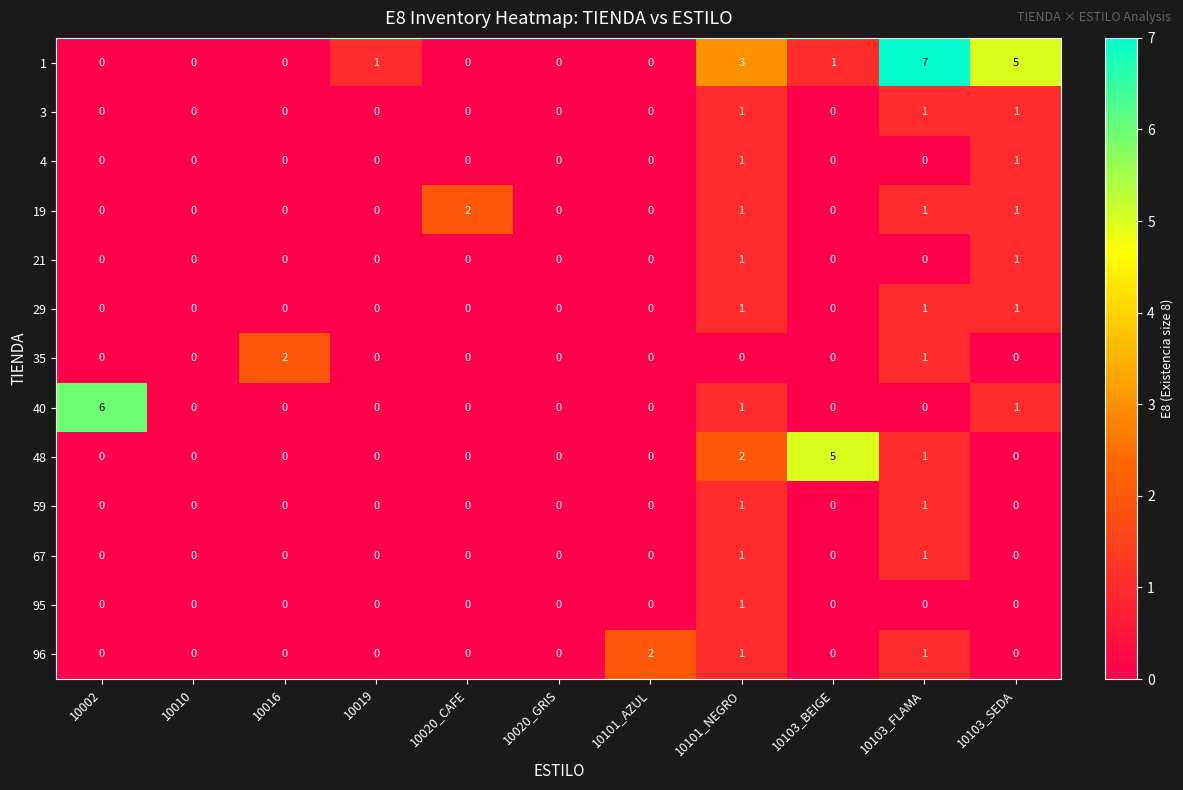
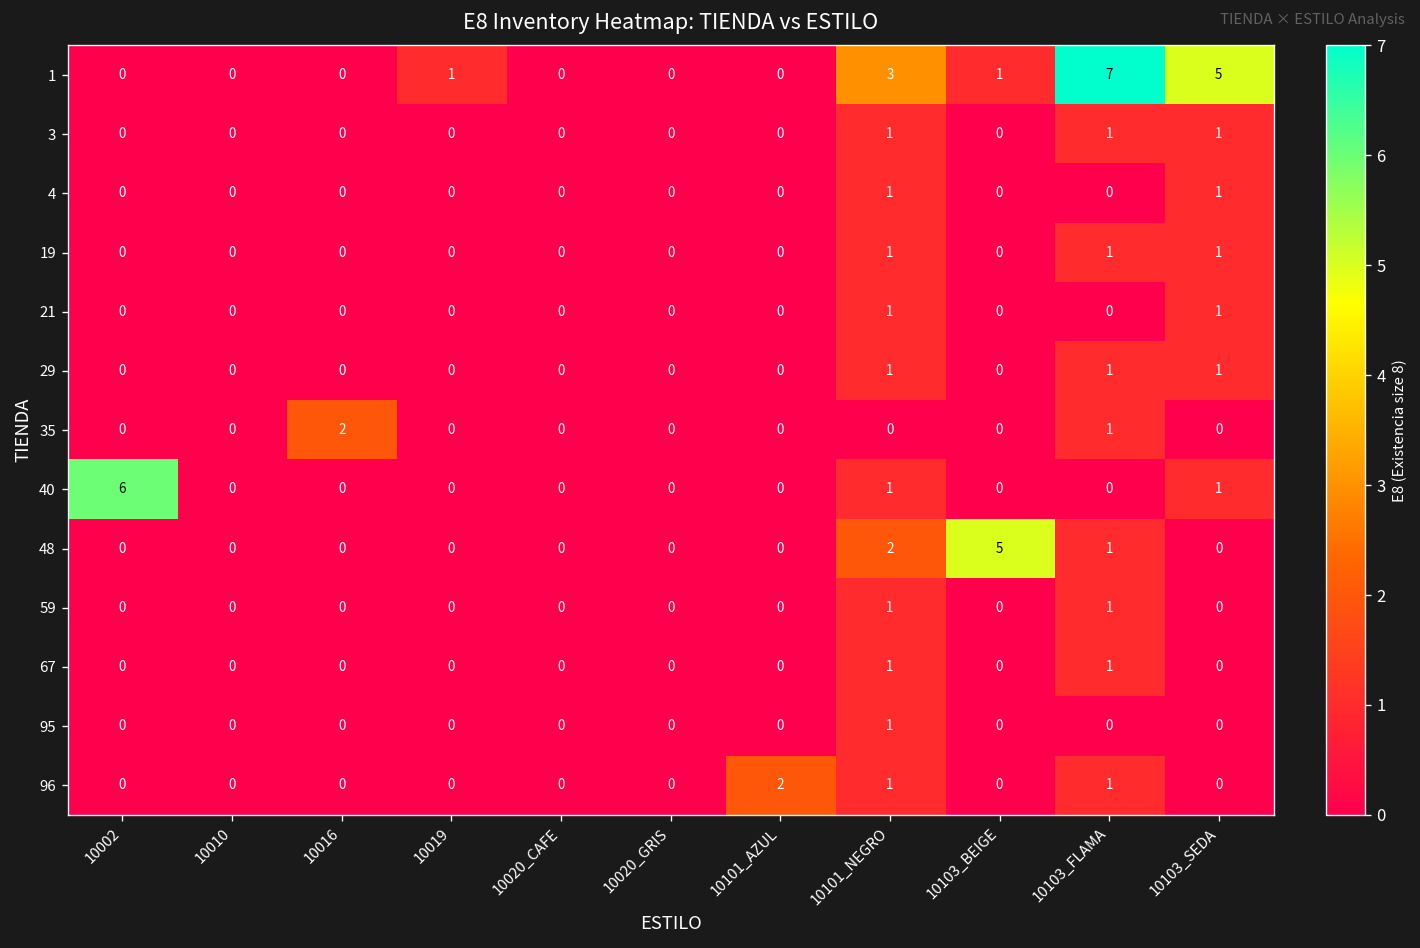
  {
    "1": {
      "10002": 0,
      "10010": 0,
      "10016": 0,
      "10019": 1,
      "10020_CAFE": 0,
      "10020_GRIS": 0,
      "10101_AZUL": 0,
      "10101_NEGRO": 3,
      "10103_BEIGE": 1,
      "10103_FLAMA": 7,
      "10103_SEDA": 5
    },
    "3": {
      "10002": 0,
      "10010": 0,
      "10016": 0,
      "10019": 0,
      "10020_CAFE": 0,
      "10020_GRIS": 0,
      "10101_AZUL": 0,
      "10101_NEGRO": 1,
      "10103_BEIGE": 0,
      "10103_FLAMA": 1,
      "10103_SEDA": 1
    },
    "4": {
      "10002": 0,
      "10010": 0,
      "10016": 0,
      "10019": 0,
      "10020_CAFE": 0,
      "10020_GRIS": 0,
      "10101_AZUL": 0,
      "10101_NEGRO": 1,
      "10103_BEIGE": 0,
      "10103_FLAMA": 0,
      "10103_SEDA": 1
    },
    "19": {
      "10002": 0,
      "10010": 0,
      "10016": 0,
      "10019": 0,
-     "10020_CAFE": 2,
+     "10020_CAFE": 0,
      "10020_GRIS": 0,
      "10101_AZUL": 0,
      "10101_NEGRO": 1,
      "10103_BEIGE": 0,
      "10103_FLAMA": 1,
      "10103_SEDA": 1
    },
    "21": {
      "10002": 0,
      "10010": 0,
      "10016": 0,
      "10019": 0,
      "10020_CAFE": 0,
      "10020_GRIS": 0,
      "10101_AZUL": 0,
      "10101_NEGRO": 1,
      "10103_BEIGE": 0,
      "10103_FLAMA": 0,
      "10103_SEDA": 1
    },
    "29": {
      "10002": 0,
      "10010": 0,
      "10016": 0,
      "10019": 0,
      "10020_CAFE": 0,
      "10020_GRIS": 0,
      "10101_AZUL": 0,
      "10101_NEGRO": 1,
      "10103_BEIGE": 0,
      "10103_FLAMA": 1,
      "10103_SEDA": 1
    },
    "35": {
      "10002": 0,
      "10010": 0,
      "10016": 2,
      "10019": 0,
      "10020_CAFE": 0,
      "10020_GRIS": 0,
      "10101_AZUL": 0,
      "10101_NEGRO": 0,
      "10103_BEIGE": 0,
      "10103_FLAMA": 1,
      "10103_SEDA": 0
    },
    "40": {
      "10002": 6,
      "10010": 0,
      "10016": 0,
      "10019": 0,
      "10020_CAFE": 0,
      "10020_GRIS": 0,
      "10101_AZUL": 0,
      "10101_NEGRO": 1,
      "10103_BEIGE": 0,
      "10103_FLAMA": 0,
      "10103_SEDA": 1
    },
    "48": {
      "10002": 0,
      "10010": 0,
      "10016": 0,
      "10019": 0,
      "10020_CAFE": 0,
      "10020_GRIS": 0,
      "10101_AZUL": 0,
      "10101_NEGRO": 2,
      "10103_BEIGE": 5,
      "10103_FLAMA": 1,
      "10103_SEDA": 0
    },
    "59": {
      "10002": 0,
      "10010": 0,
      "10016": 0,
      "10019": 0,
      "10020_CAFE": 0,
      "10020_GRIS": 0,
      "10101_AZUL": 0,
      "10101_NEGRO": 1,
      "10103_BEIGE": 0,
      "10103_FLAMA": 1,
      "10103_SEDA": 0
    },
    "67": {
      "10002": 0,
      "10010": 0,
      "10016": 0,
      "10019": 0,
      "10020_CAFE": 0,
      "10020_GRIS": 0,
      "10101_AZUL": 0,
      "10101_NEGRO": 1,
      "10103_BEIGE": 0,
      "10103_FLAMA": 1,
      "10103_SEDA": 0
    },
    "95": {
      "10002": 0,
      "10010": 0,
      "10016": 0,
      "10019": 0,
      "10020_CAFE": 0,
      "10020_GRIS": 0,
      "10101_AZUL": 0,
      "10101_NEGRO": 1,
      "10103_BEIGE": 0,
      "10103_FLAMA": 0,
      "10103_SEDA": 0
    },
    "96": {
      "10002": 0,
      "10010": 0,
      "10016": 0,
      "10019": 0,
      "10020_CAFE": 0,
      "10020_GRIS": 0,
      "10101_AZUL": 2,
      "10101_NEGRO": 1,
      "10103_BEIGE": 0,
      "10103_FLAMA": 1,
      "10103_SEDA": 0
    }
  }
